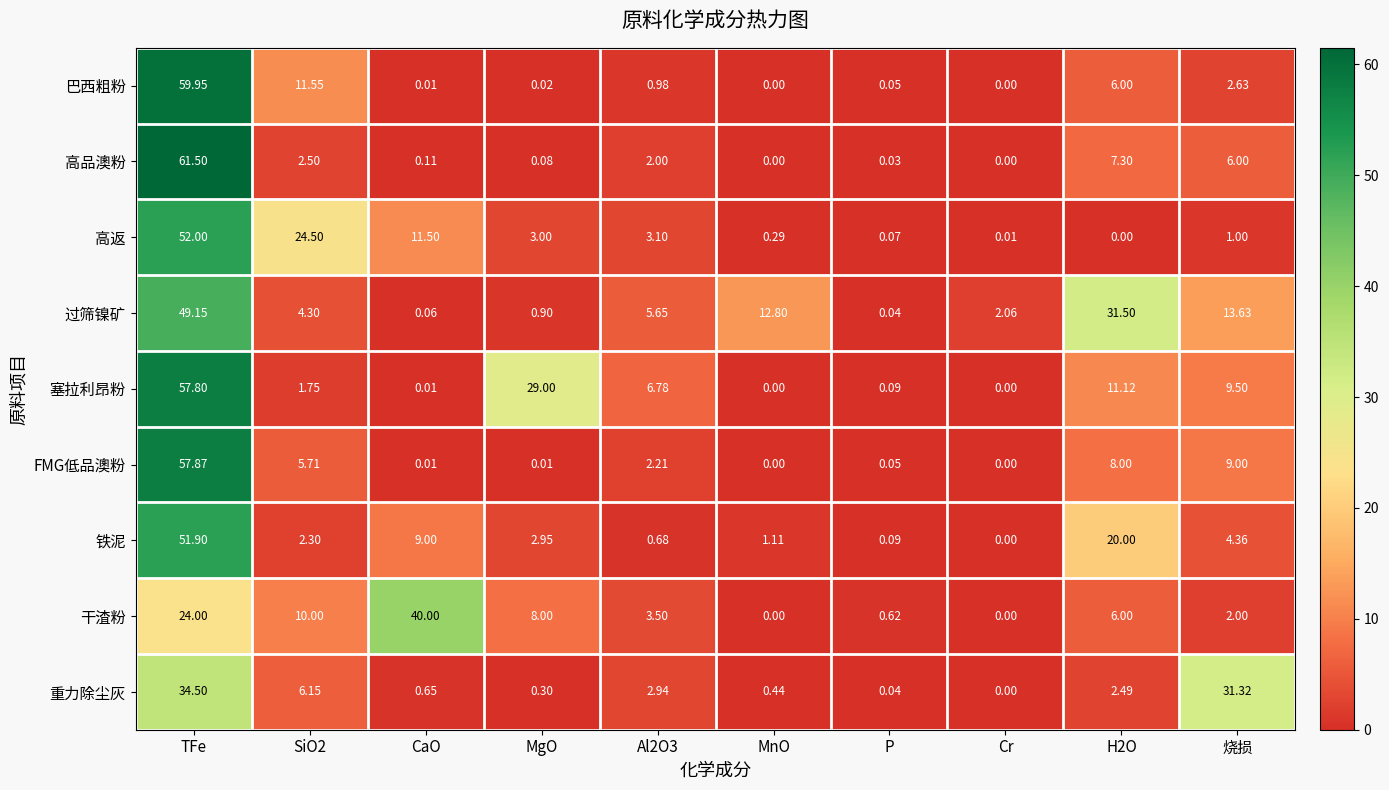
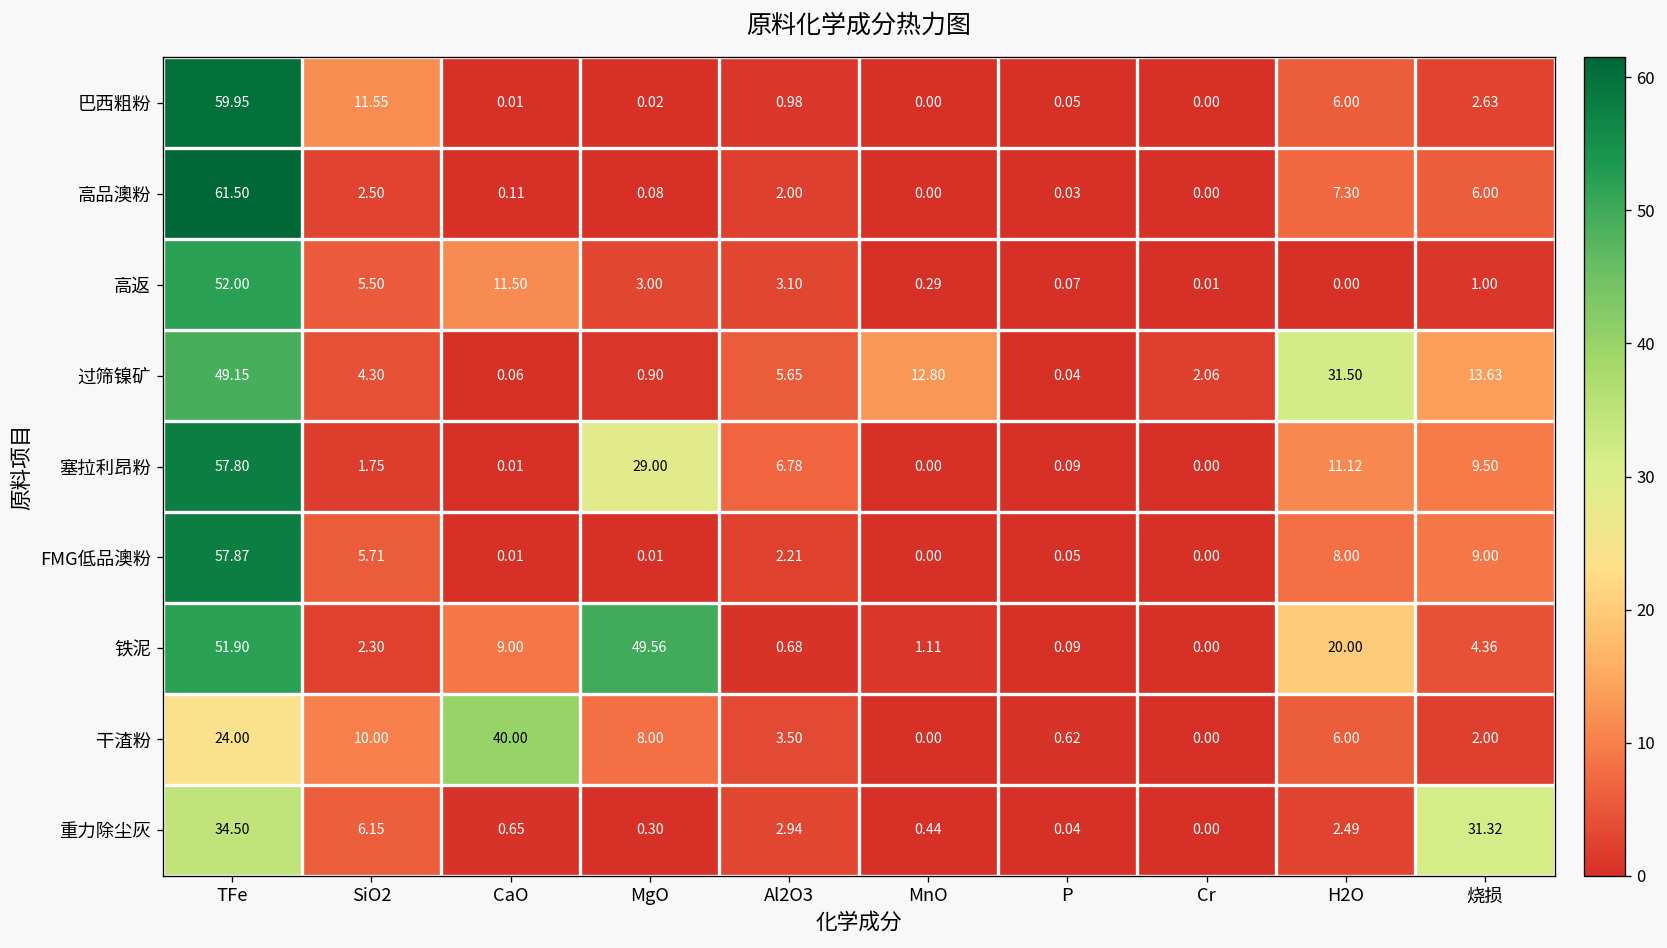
  {
    "巴西粗粉": {
      "TFe": 59.95,
      "SiO2": 11.55,
      "CaO": 0.01,
      "MgO": 0.02,
      "Al2O3": 0.98,
      "MnO": 0.00,
      "P": 0.05,
      "Cr": 0.00,
      "H2O": 6.00,
      "烧损": 2.63
    },
    "高品澳粉": {
      "TFe": 61.50,
      "SiO2": 2.50,
      "CaO": 0.11,
      "MgO": 0.08,
      "Al2O3": 2.00,
      "MnO": 0.00,
      "P": 0.03,
      "Cr": 0.00,
      "H2O": 7.30,
      "烧损": 6.00
    },
    "高返": {
      "TFe": 52.00,
-     "SiO2": 24.50,
+     "SiO2": 5.50,
      "CaO": 11.50,
      "MgO": 3.00,
      "Al2O3": 3.10,
      "MnO": 0.29,
      "P": 0.07,
      "Cr": 0.01,
      "H2O": 0.00,
      "烧损": 1.00
    },
    "过筛镍矿": {
      "TFe": 49.15,
      "SiO2": 4.30,
      "CaO": 0.06,
      "MgO": 0.90,
      "Al2O3": 5.65,
      "MnO": 12.80,
      "P": 0.04,
      "Cr": 2.06,
      "H2O": 31.50,
      "烧损": 13.63
    },
    "塞拉利昂粉": {
      "TFe": 57.80,
      "SiO2": 1.75,
      "CaO": 0.01,
      "MgO": 29.00,
      "Al2O3": 6.78,
      "MnO": 0.00,
      "P": 0.09,
      "Cr": 0.00,
      "H2O": 11.12,
      "烧损": 9.50
    },
    "FMG低品澳粉": {
      "TFe": 57.87,
      "SiO2": 5.71,
      "CaO": 0.01,
      "MgO": 0.01,
      "Al2O3": 2.21,
      "MnO": 0.00,
      "P": 0.05,
      "Cr": 0.00,
      "H2O": 8.00,
      "烧损": 9.00
    },
    "铁泥": {
      "TFe": 51.90,
      "SiO2": 2.30,
      "CaO": 9.00,
-     "MgO": 2.95,
+     "MgO": 49.56,
      "Al2O3": 0.68,
      "MnO": 1.11,
      "P": 0.09,
      "Cr": 0.00,
      "H2O": 20.00,
      "烧损": 4.36
    },
    "干渣粉": {
      "TFe": 24.00,
      "SiO2": 10.00,
      "CaO": 40.00,
      "MgO": 8.00,
      "Al2O3": 3.50,
      "MnO": 0.00,
      "P": 0.62,
      "Cr": 0.00,
      "H2O": 6.00,
      "烧损": 2.00
    },
    "重力除尘灰": {
      "TFe": 34.50,
      "SiO2": 6.15,
      "CaO": 0.65,
      "MgO": 0.30,
      "Al2O3": 2.94,
      "MnO": 0.44,
      "P": 0.04,
      "Cr": 0.00,
      "H2O": 2.49,
      "烧损": 31.32
    }
  }
